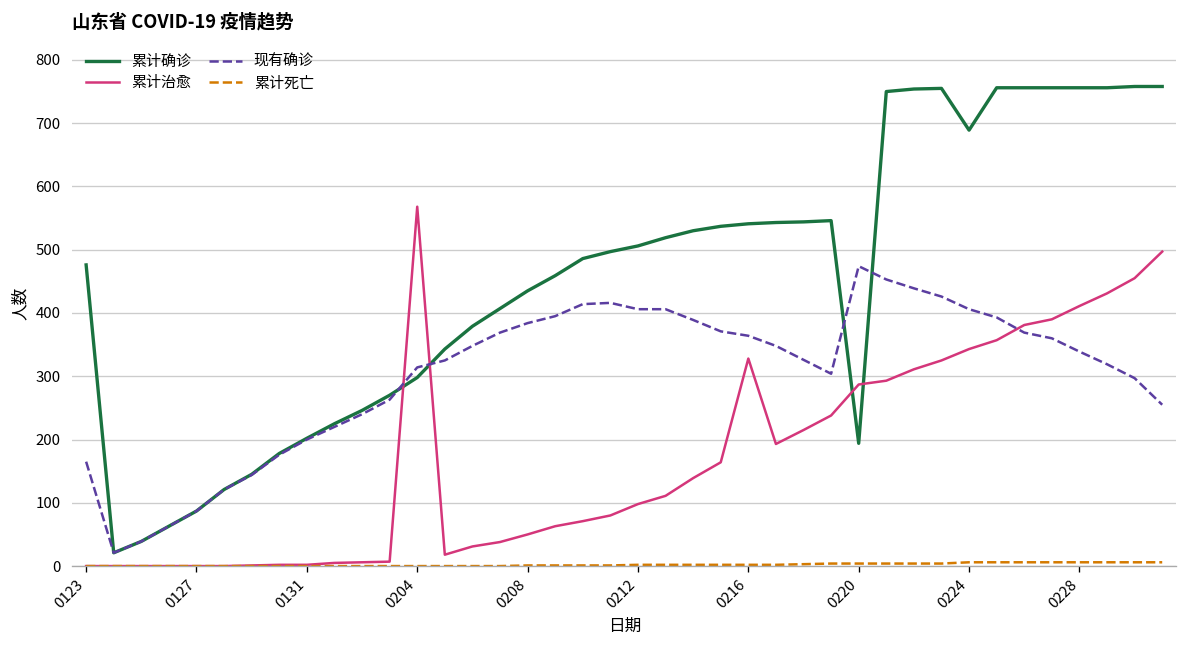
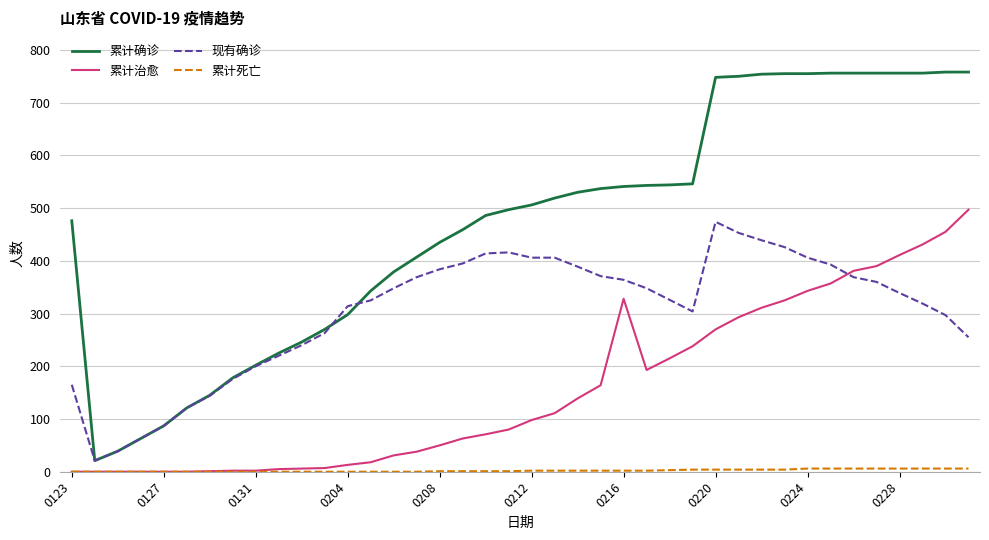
  {
    "累计确诊": {
      "0123": 480,
      "0204": 300,
      "0208": 440,
      "0212": 510,
      "0216": 540,
-     "0220": 190,
-     "0224": 690,
+     "0220": 750,
+     "0224": 760,
      "0228": 760
    },
    "累计治愈": {
-     "0204": 570,
+     "0204": 10,
      "0208": 50,
      "0212": 100,
      "0216": 330,
-     "0220": 290,
+     "0220": 270,
      "0224": 340,
      "0228": 410
    },
    "现有确诊": {
      "0123": 170,
      "0204": 310,
      "0208": 380,
      "0212": 410,
      "0216": 360,
      "0220": 470,
      "0224": 410,
      "0228": 340
    },
    "累计死亡": {
      "0204": 0,
      "0208": 0,
      "0212": 0,
      "0216": 0,
      "0220": 0,
      "0224": 10,
      "0228": 10
    }
  }
